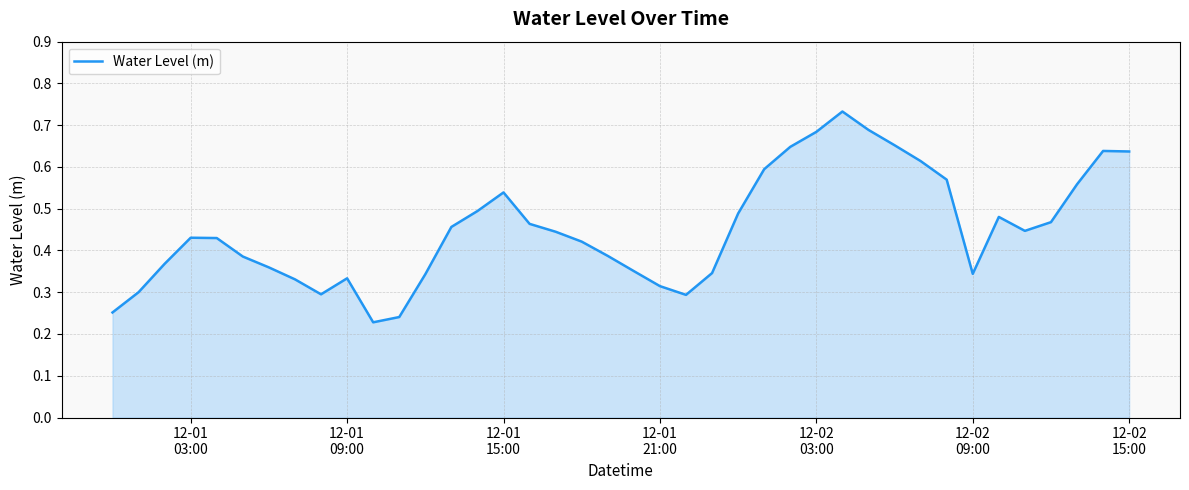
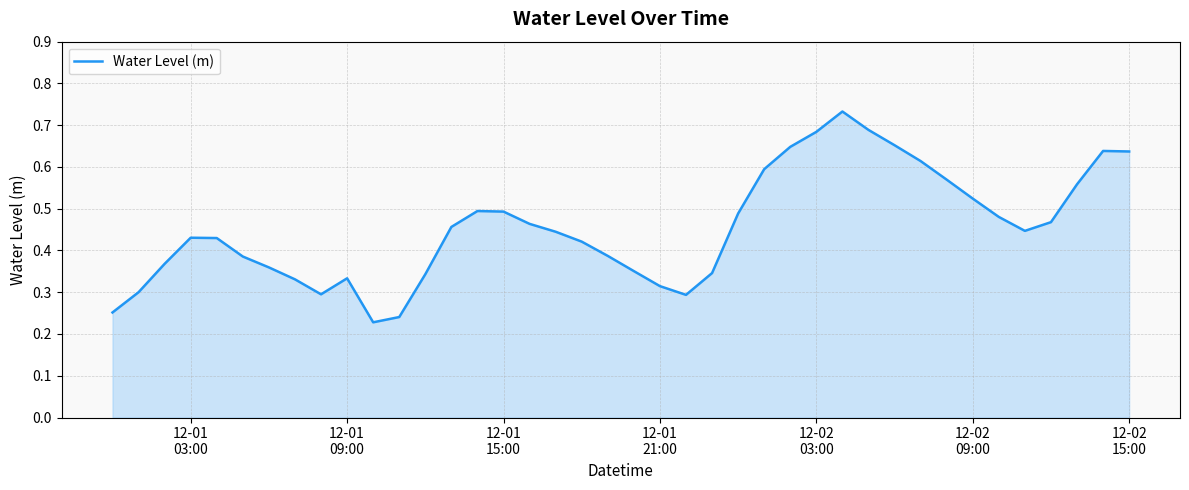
  {
    "12-01 03:00": 0.43,
    "12-01 09:00": 0.33,
-   "12-01 15:00": 0.54,
+   "12-01 15:00": 0.49,
    "12-01 21:00": 0.31,
    "12-02 03:00": 0.68,
-   "12-02 09:00": 0.34,
+   "12-02 09:00": 0.52,
    "12-02 15:00": 0.64
  }
